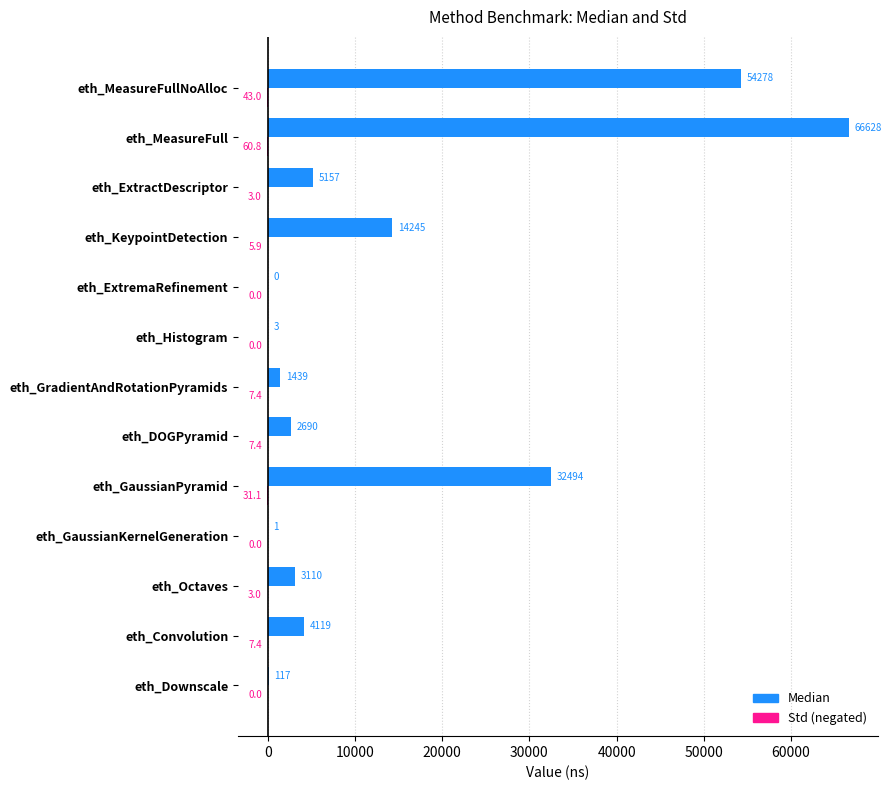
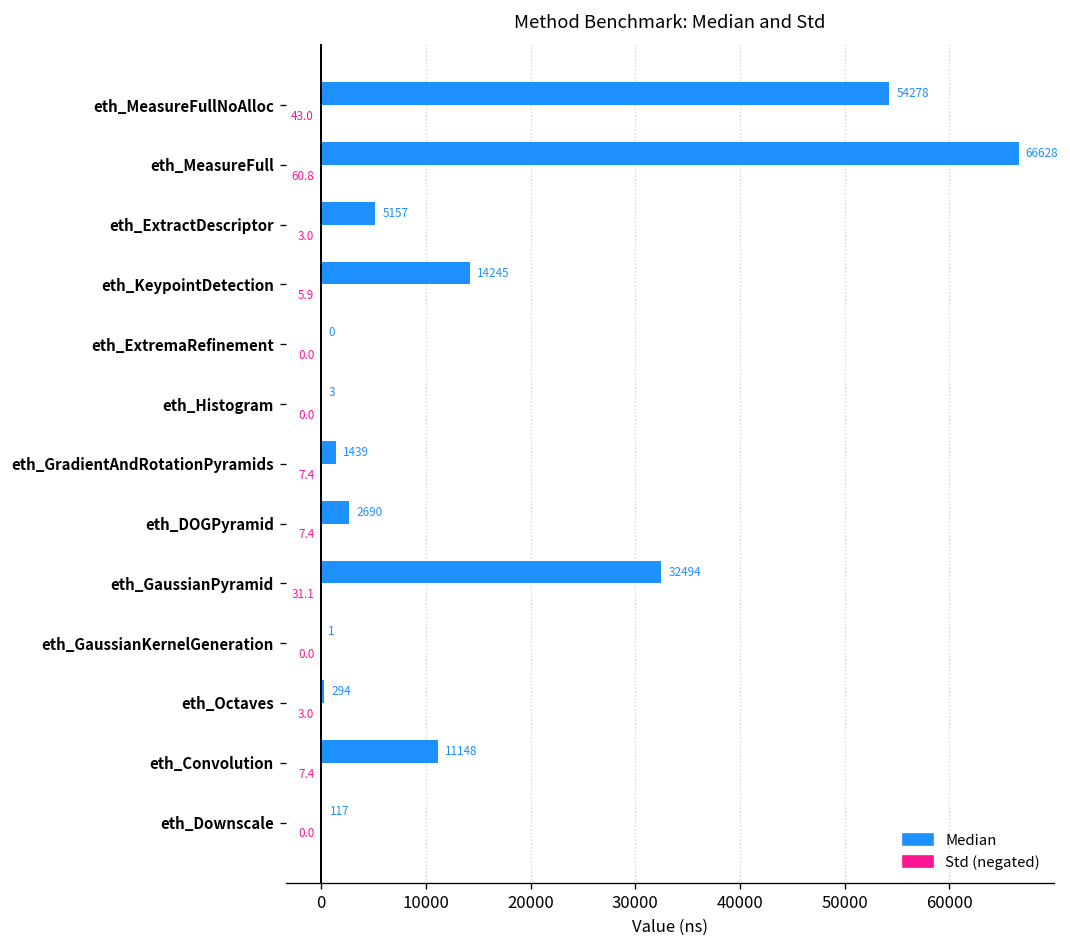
  {
    "Median": {
      "eth_MeasureFullNoAlloc": 54278,
      "eth_MeasureFull": 66628,
      "eth_ExtractDescriptor": 5157,
      "eth_KeypointDetection": 14245,
      "eth_ExtremaRefinement": 0,
      "eth_Histogram": 3,
      "eth_GradientAndRotationPyramids": 1439,
      "eth_DOGPyramid": 2690,
      "eth_GaussianPyramid": 32494,
      "eth_GaussianKernelGeneration": 1,
-     "eth_Octaves": 3110,
-     "eth_Convolution": 4119,
+     "eth_Octaves": 294,
+     "eth_Convolution": 11148,
      "eth_Downscale": 117
    }
  }
